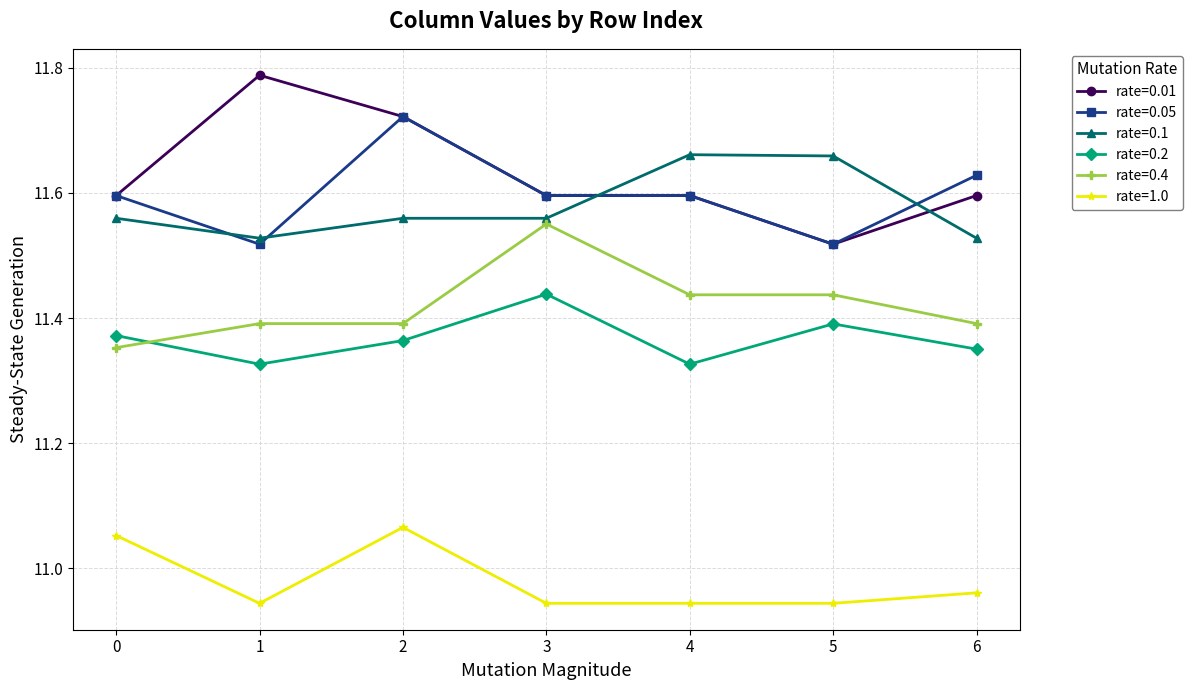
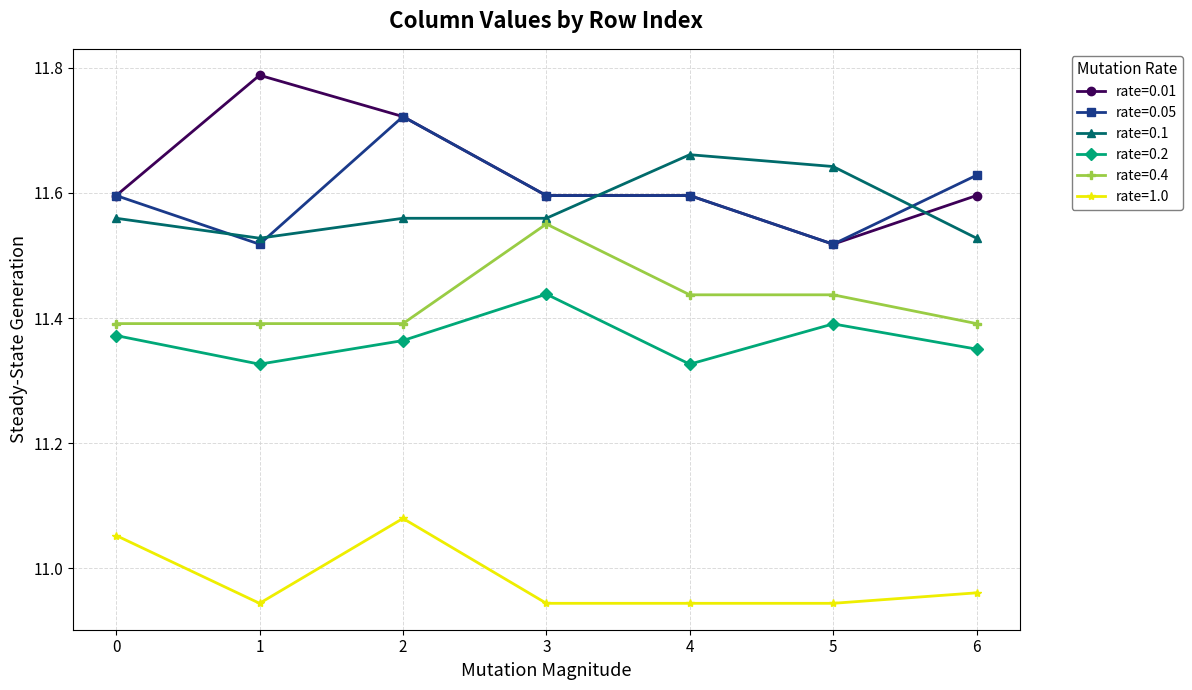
  {
    "rate=0.01": {
      "1": 11.79,
      "6": 11.60
    },
    "rate=0.05": {
      "1": 11.52,
      "6": 11.63
    },
    "rate=0.1": {
      "0": 11.56,
      "1": 11.53,
      "2": 11.56,
      "3": 11.56,
      "4": 11.66,
-     "5": 11.66,
+     "5": 11.64,
      "6": 11.53
    },
    "rate=0.2": {
      "0": 11.37,
      "1": 11.33,
      "2": 11.36,
      "3": 11.44,
      "4": 11.33,
      "5": 11.39,
      "6": 11.35
    },
    "rate=0.4": {
-     "0": 11.35,
+     "0": 11.39,
      "1": 11.39,
      "2": 11.39,
      "3": 11.55,
      "4": 11.44,
      "5": 11.44,
      "6": 11.39
    },
    "rate=1.0": {
      "0": 11.05,
      "1": 10.94,
-     "2": 11.07,
+     "2": 11.08,
      "3": 10.94,
      "4": 10.94,
      "5": 10.94,
      "6": 10.96
    }
  }
